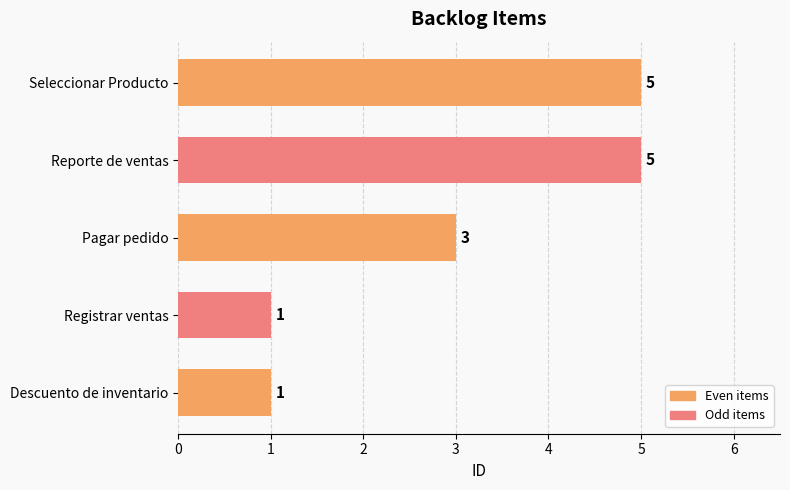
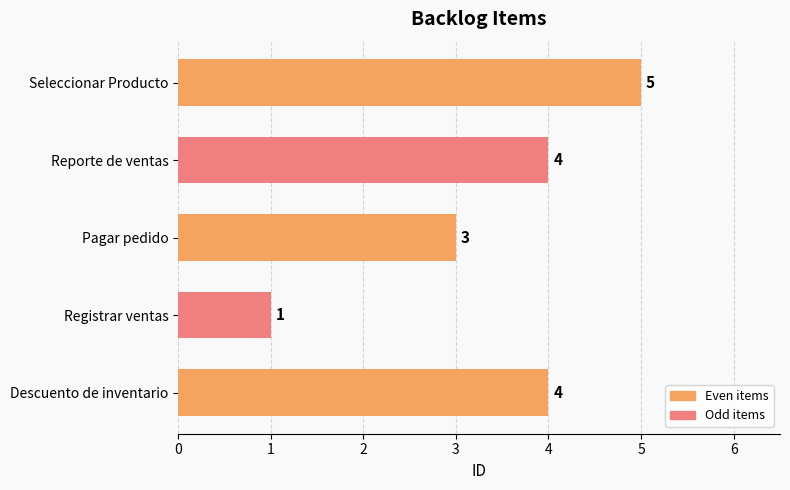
  {
    "Seleccionar Producto": 5,
-   "Reporte de ventas": 5,
+   "Reporte de ventas": 4,
    "Pagar pedido": 3,
    "Registrar ventas": 1,
-   "Descuento de inventario": 1
+   "Descuento de inventario": 4
  }
